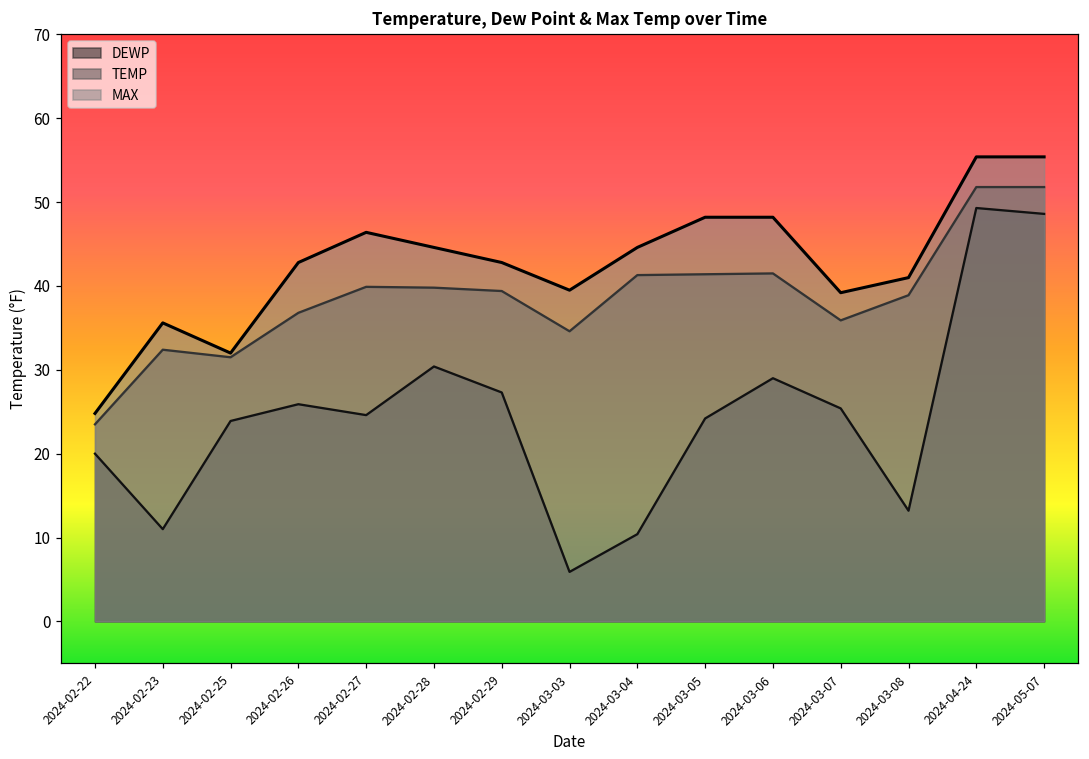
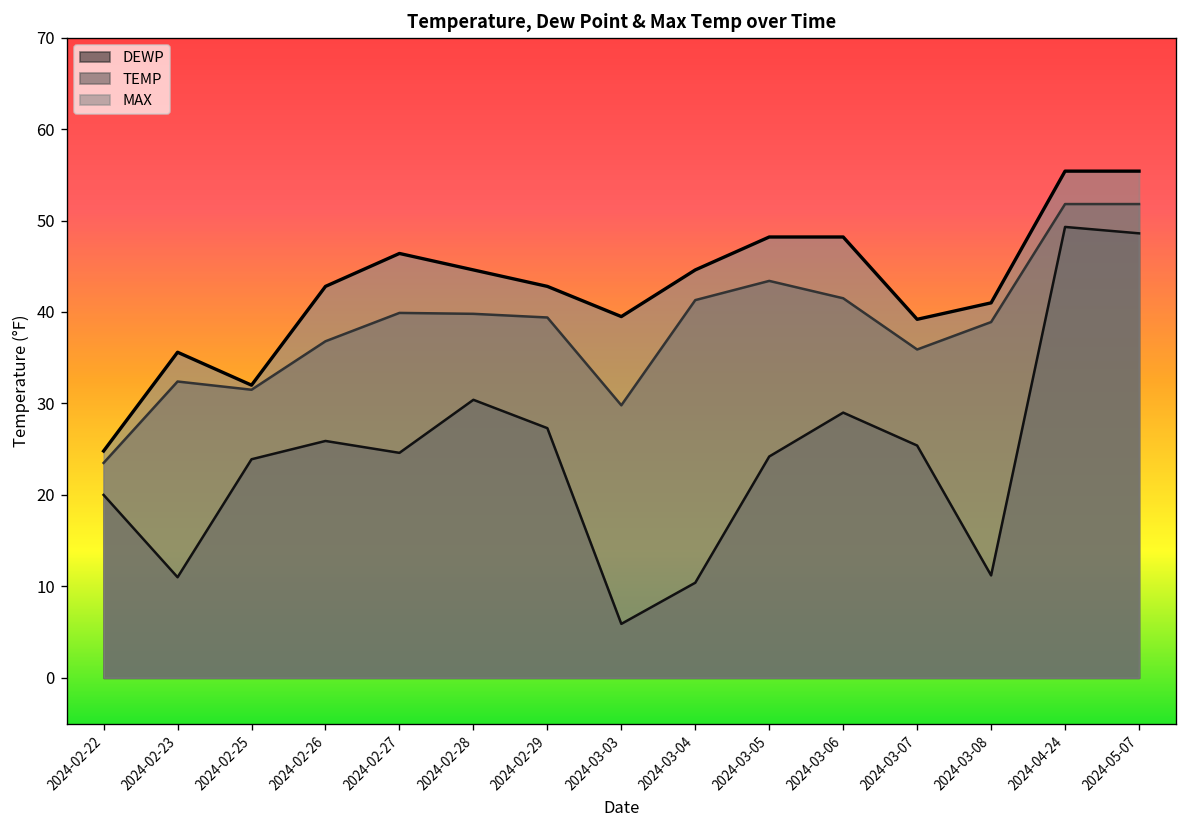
  {
    "DEWP": {
      "2024-02-22": 20,
      "2024-02-23": 11,
      "2024-02-25": 24,
      "2024-02-26": 26,
      "2024-02-27": 25,
      "2024-02-28": 30,
      "2024-02-29": 27,
      "2024-03-03": 6,
      "2024-03-04": 10,
      "2024-03-05": 24,
      "2024-03-06": 29,
      "2024-03-07": 25,
-     "2024-03-08": 13,
+     "2024-03-08": 11,
      "2024-04-24": 49,
      "2024-05-07": 49
    },
    "TEMP": {
      "2024-02-22": 24,
      "2024-02-23": 32,
      "2024-02-25": 32,
      "2024-02-26": 37,
      "2024-02-27": 40,
      "2024-02-28": 40,
      "2024-02-29": 39,
-     "2024-03-03": 35,
+     "2024-03-03": 30,
      "2024-03-04": 41,
-     "2024-03-05": 41,
+     "2024-03-05": 43,
      "2024-03-06": 42,
      "2024-03-07": 36,
      "2024-03-08": 39,
      "2024-04-24": 52,
      "2024-05-07": 52
    },
    "MAX": {
      "2024-02-22": 25,
      "2024-02-23": 36,
      "2024-02-25": 32,
      "2024-02-26": 43,
      "2024-02-27": 46,
      "2024-02-28": 45,
      "2024-02-29": 43,
      "2024-03-03": 40,
      "2024-03-04": 45,
      "2024-03-05": 48,
      "2024-03-06": 48,
      "2024-03-07": 39,
      "2024-03-08": 41,
      "2024-04-24": 55,
      "2024-05-07": 55
    }
  }
